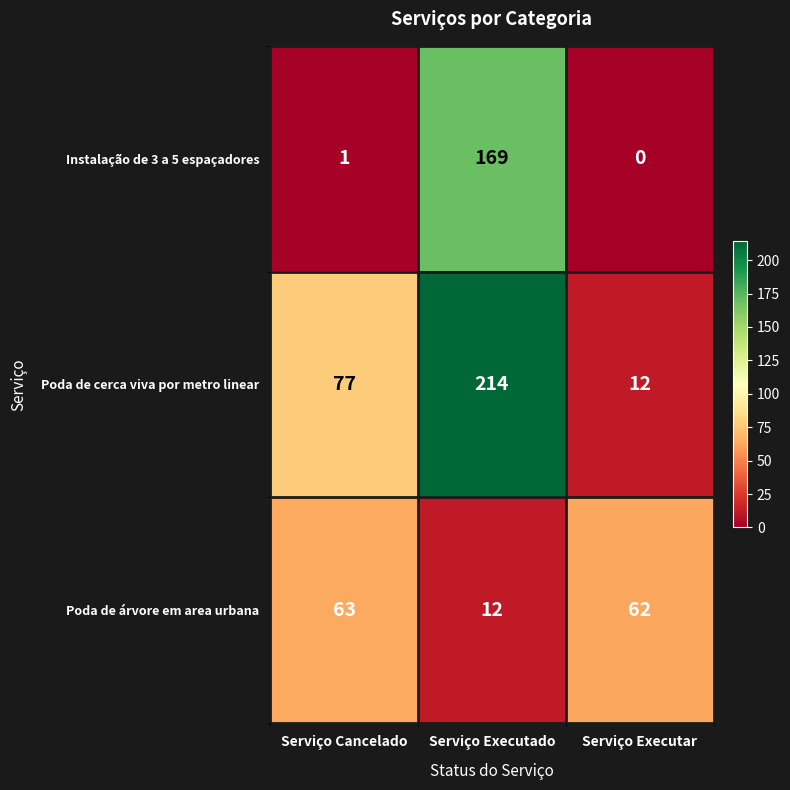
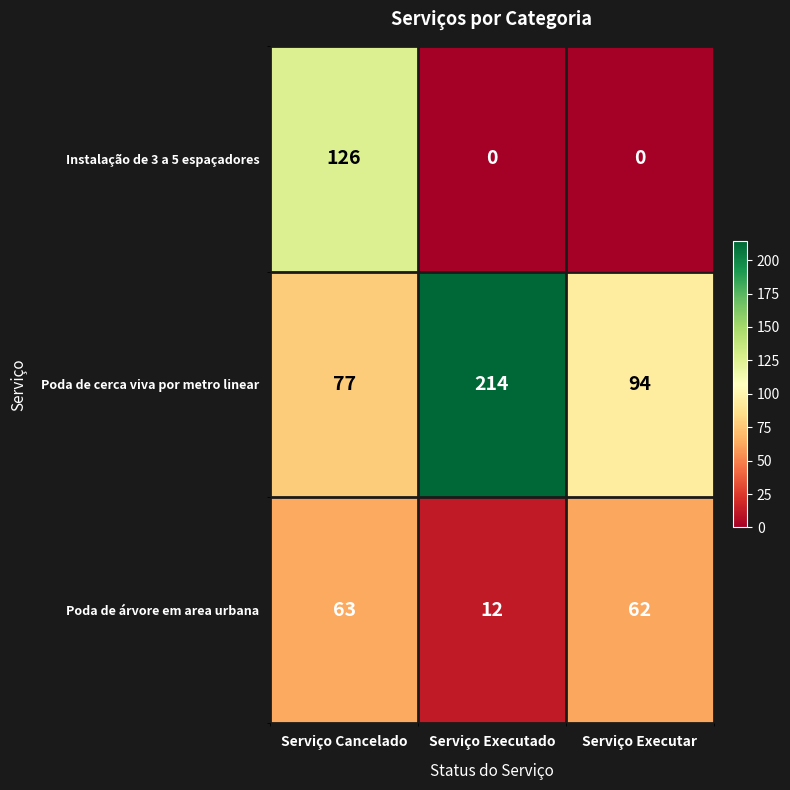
  {
    "Instalação de 3 a 5 espaçadores": {
-     "Serviço Cancelado": 1,
-     "Serviço Executado": 169,
+     "Serviço Cancelado": 126,
+     "Serviço Executado": 0,
      "Serviço Executar": 0
    },
    "Poda de cerca viva por metro linear": {
      "Serviço Cancelado": 77,
      "Serviço Executado": 214,
-     "Serviço Executar": 12
+     "Serviço Executar": 94
    },
    "Poda de árvore em area urbana": {
      "Serviço Cancelado": 63,
      "Serviço Executado": 12,
      "Serviço Executar": 62
    }
  }
